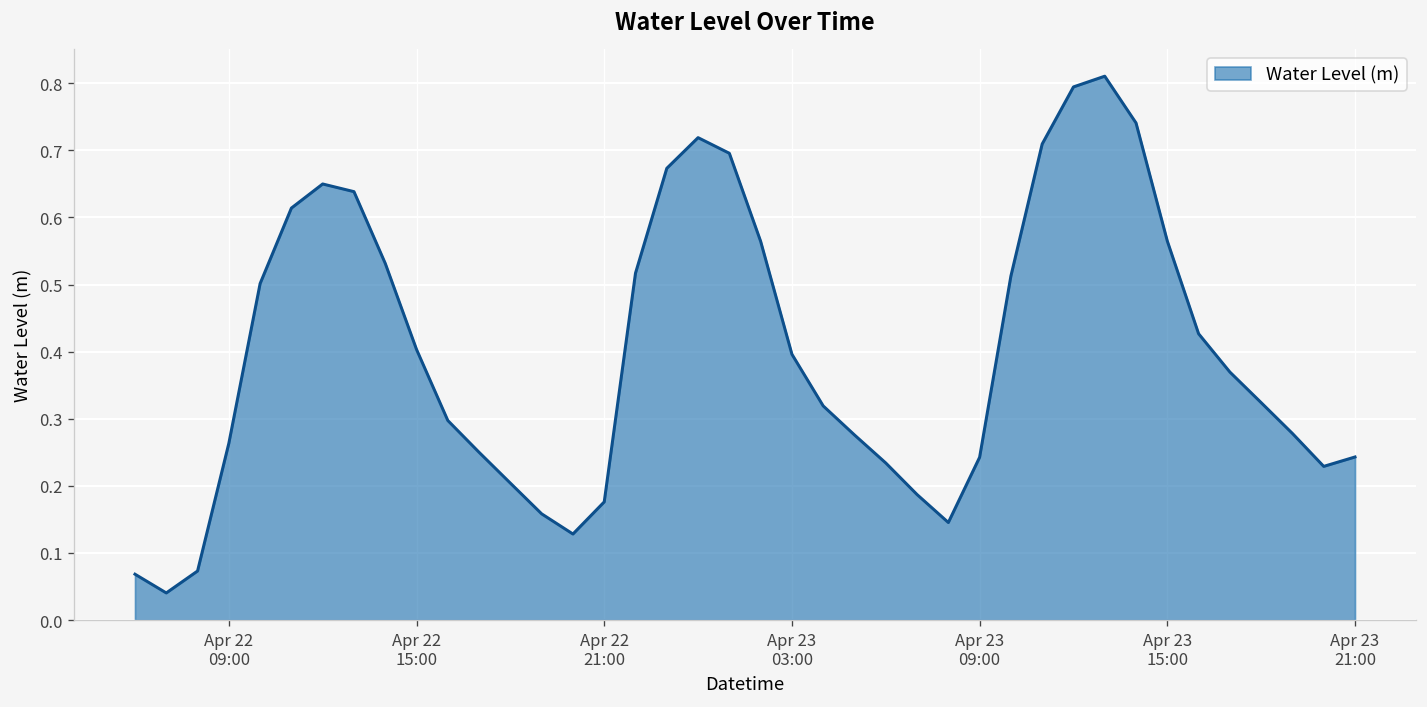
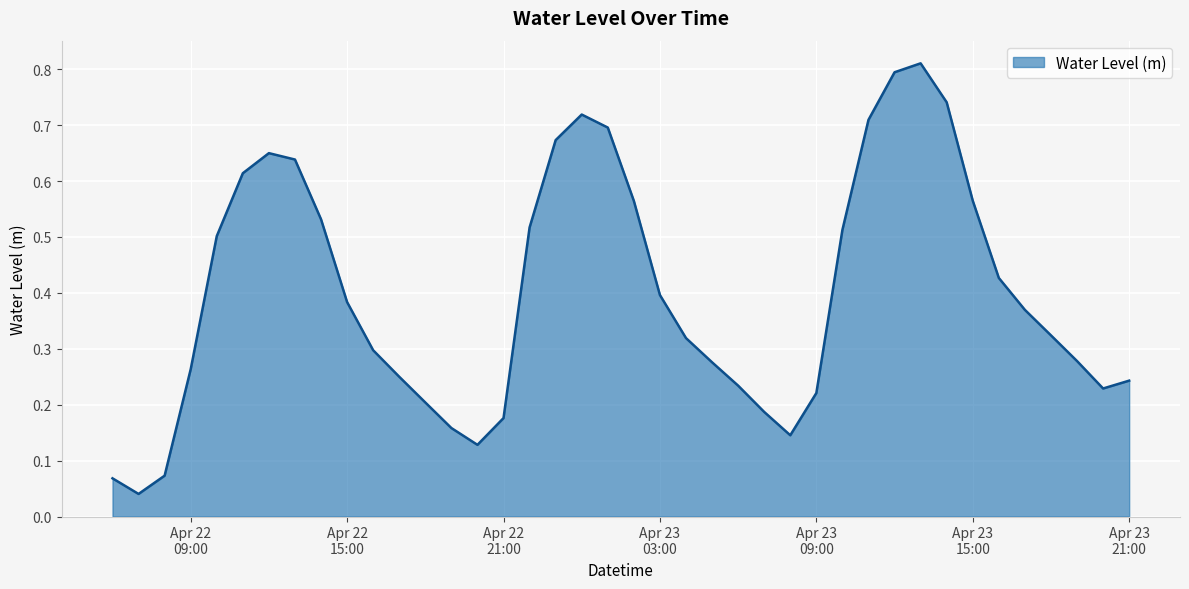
  {
    "Apr 22 09:00": 0.26,
-   "Apr 22 15:00": 0.40,
+   "Apr 22 15:00": 0.38,
    "Apr 22 21:00": 0.18,
    "Apr 23 03:00": 0.40,
-   "Apr 23 09:00": 0.24,
+   "Apr 23 09:00": 0.22,
    "Apr 23 15:00": 0.56,
    "Apr 23 21:00": 0.24
  }
